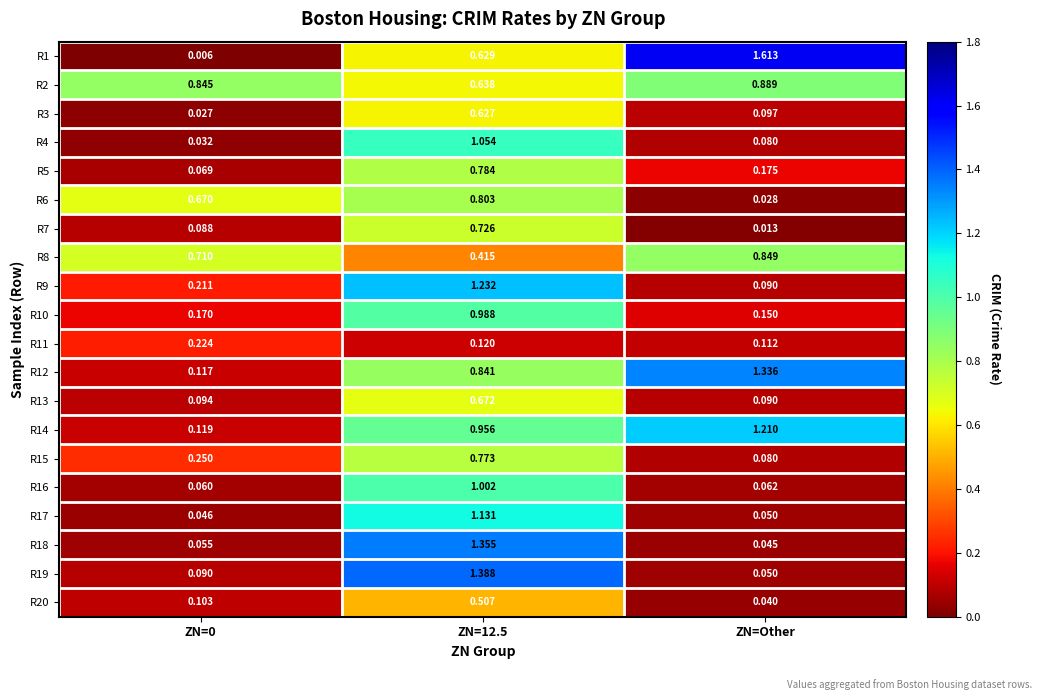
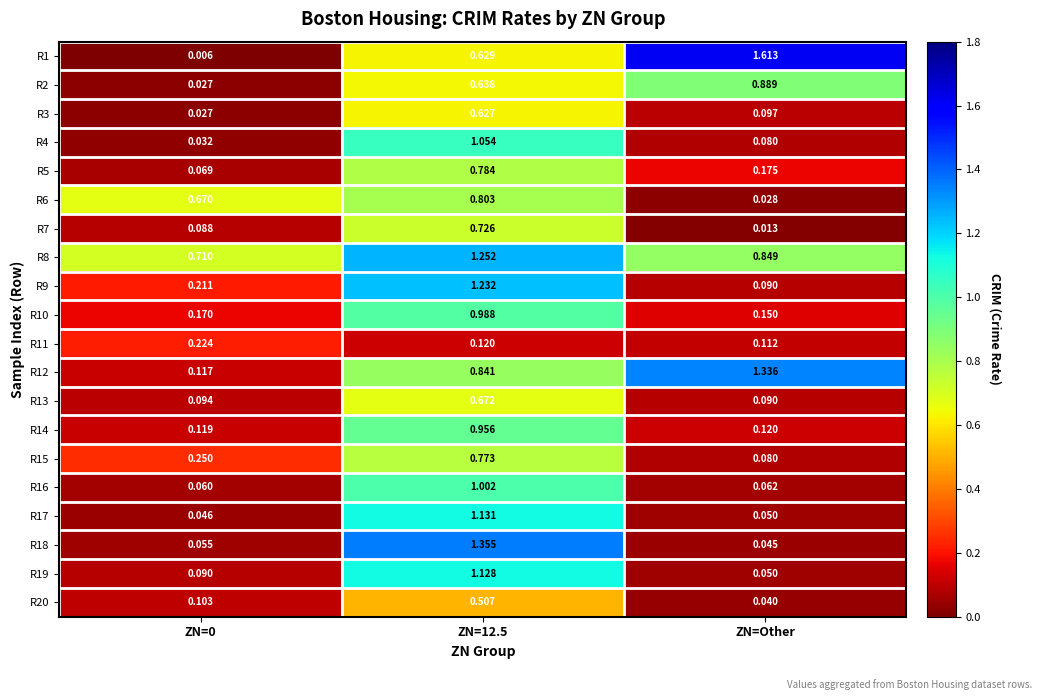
  {
    "R1": {
      "ZN=0": 0.006,
      "ZN=12.5": 0.629,
      "ZN=Other": 1.613
    },
    "R2": {
-     "ZN=0": 0.845,
+     "ZN=0": 0.027,
      "ZN=12.5": 0.638,
      "ZN=Other": 0.889
    },
    "R3": {
      "ZN=0": 0.027,
      "ZN=12.5": 0.627,
      "ZN=Other": 0.097
    },
    "R4": {
      "ZN=0": 0.032,
      "ZN=12.5": 1.054,
      "ZN=Other": 0.080
    },
    "R5": {
      "ZN=0": 0.069,
      "ZN=12.5": 0.784,
      "ZN=Other": 0.175
    },
    "R6": {
      "ZN=0": 0.670,
      "ZN=12.5": 0.803,
      "ZN=Other": 0.028
    },
    "R7": {
      "ZN=0": 0.088,
      "ZN=12.5": 0.726,
      "ZN=Other": 0.013
    },
    "R8": {
      "ZN=0": 0.710,
-     "ZN=12.5": 0.415,
+     "ZN=12.5": 1.252,
      "ZN=Other": 0.849
    },
    "R9": {
      "ZN=0": 0.211,
      "ZN=12.5": 1.232,
      "ZN=Other": 0.090
    },
    "R10": {
      "ZN=0": 0.170,
      "ZN=12.5": 0.988,
      "ZN=Other": 0.150
    },
    "R11": {
      "ZN=0": 0.224,
      "ZN=12.5": 0.120,
      "ZN=Other": 0.112
    },
    "R12": {
      "ZN=0": 0.117,
      "ZN=12.5": 0.841,
      "ZN=Other": 1.336
    },
    "R13": {
      "ZN=0": 0.094,
      "ZN=12.5": 0.672,
      "ZN=Other": 0.090
    },
    "R14": {
      "ZN=0": 0.119,
      "ZN=12.5": 0.956,
-     "ZN=Other": 1.210
+     "ZN=Other": 0.120
    },
    "R15": {
      "ZN=0": 0.250,
      "ZN=12.5": 0.773,
      "ZN=Other": 0.080
    },
    "R16": {
      "ZN=0": 0.060,
      "ZN=12.5": 1.002,
      "ZN=Other": 0.062
    },
    "R17": {
      "ZN=0": 0.046,
      "ZN=12.5": 1.131,
      "ZN=Other": 0.050
    },
    "R18": {
      "ZN=0": 0.055,
      "ZN=12.5": 1.355,
      "ZN=Other": 0.045
    },
    "R19": {
      "ZN=0": 0.090,
-     "ZN=12.5": 1.388,
+     "ZN=12.5": 1.128,
      "ZN=Other": 0.050
    },
    "R20": {
      "ZN=0": 0.103,
      "ZN=12.5": 0.507,
      "ZN=Other": 0.040
    }
  }
